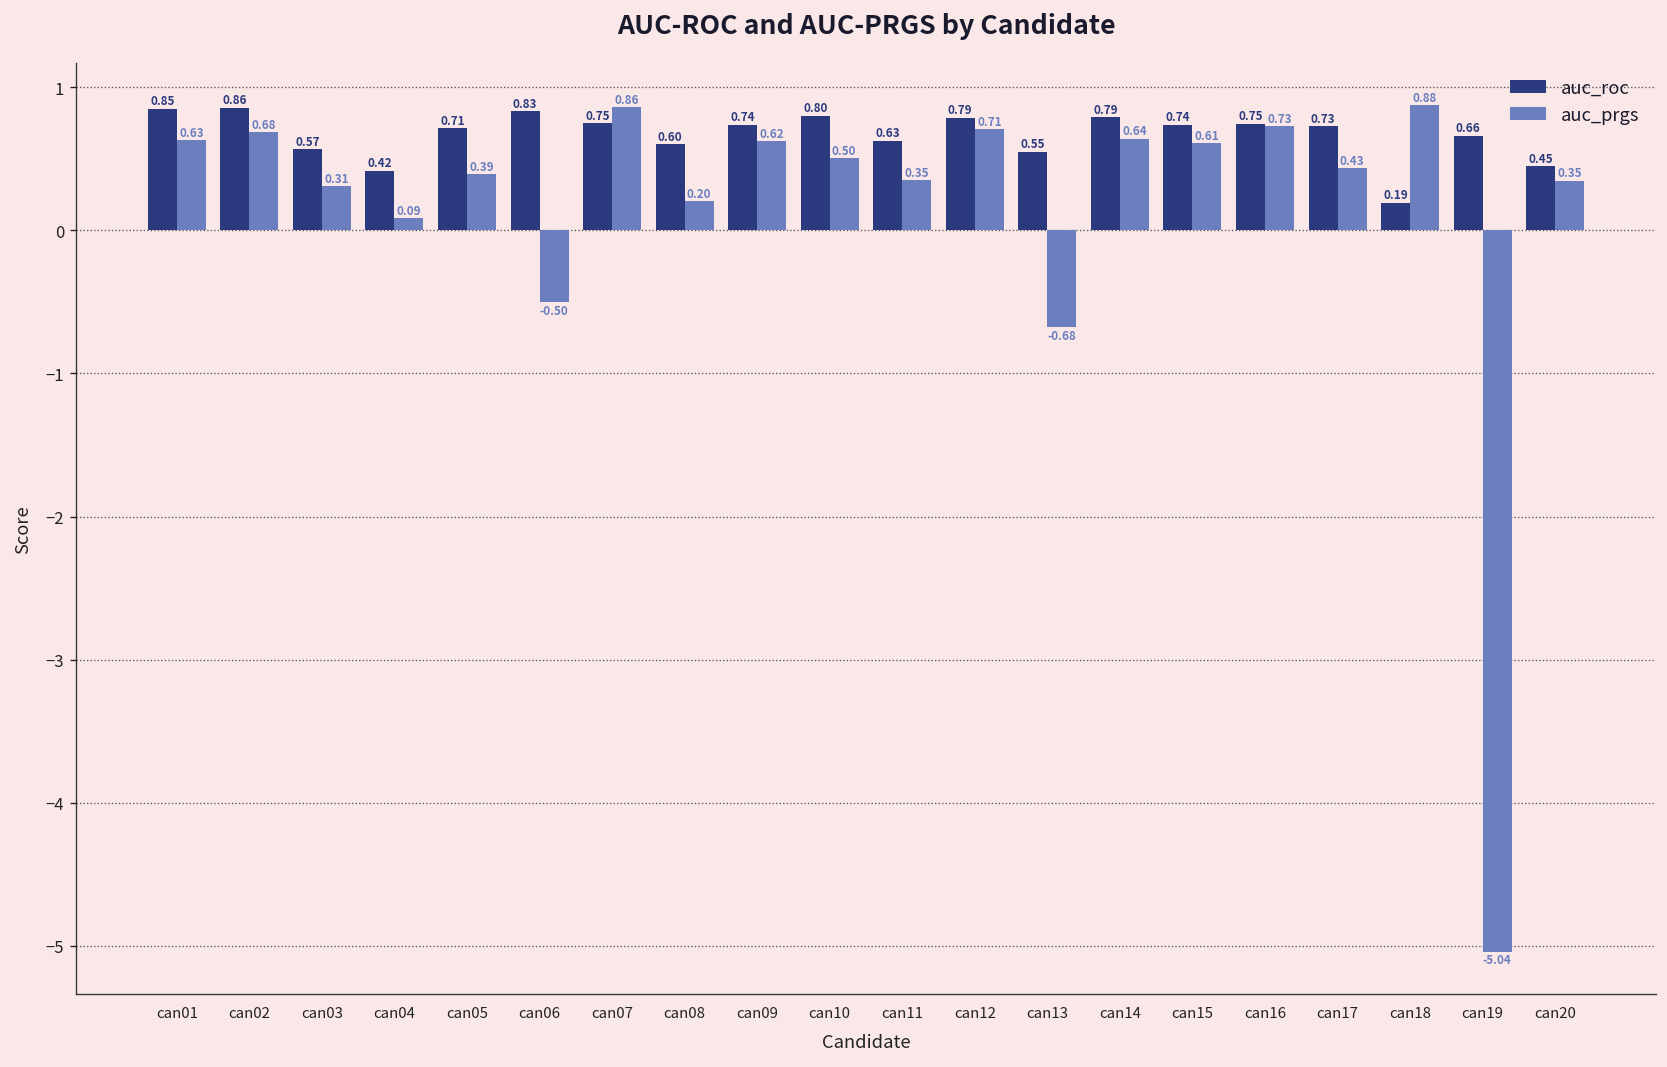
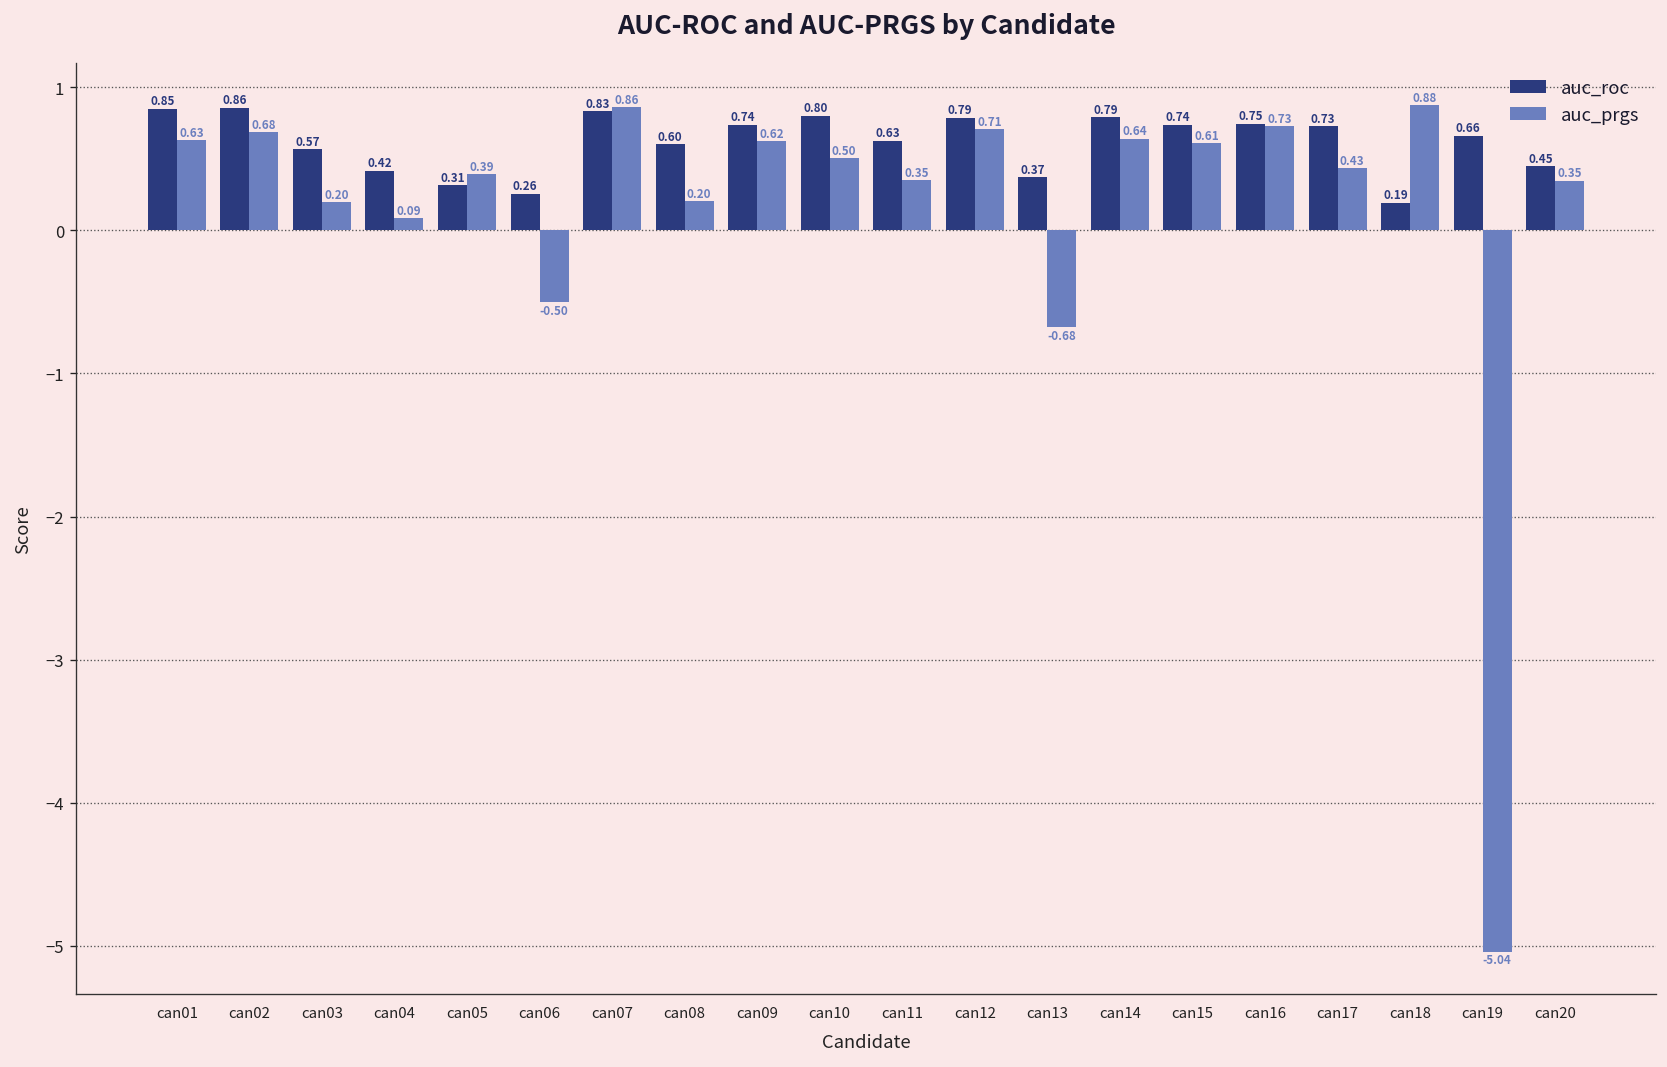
  {
    "auc_roc": {
      "can01": 0.85,
      "can02": 0.86,
      "can03": 0.57,
      "can04": 0.42,
-     "can05": 0.71,
-     "can06": 0.83,
-     "can07": 0.75,
+     "can05": 0.31,
+     "can06": 0.26,
+     "can07": 0.83,
      "can08": 0.60,
      "can09": 0.74,
      "can10": 0.80,
      "can11": 0.63,
      "can12": 0.79,
-     "can13": 0.55,
+     "can13": 0.37,
      "can14": 0.79,
      "can15": 0.74,
      "can16": 0.75,
      "can17": 0.73,
      "can18": 0.19,
      "can19": 0.66,
      "can20": 0.45
    },
    "auc_prgs": {
      "can01": 0.63,
      "can02": 0.68,
-     "can03": 0.31,
+     "can03": 0.20,
      "can04": 0.09,
      "can05": 0.39,
      "can06": -0.50,
      "can07": 0.86,
      "can08": 0.20,
      "can09": 0.62,
      "can10": 0.50,
      "can11": 0.35,
      "can12": 0.71,
      "can13": -0.68,
      "can14": 0.64,
      "can15": 0.61,
      "can16": 0.73,
      "can17": 0.43,
      "can18": 0.88,
      "can19": -5.04,
      "can20": 0.35
    }
  }
